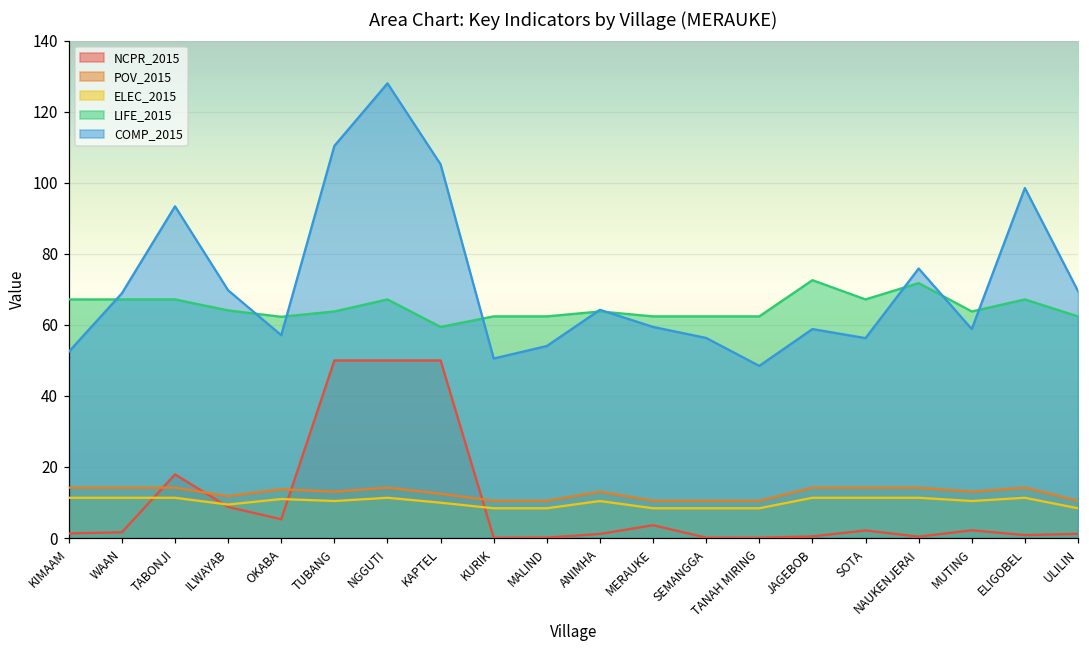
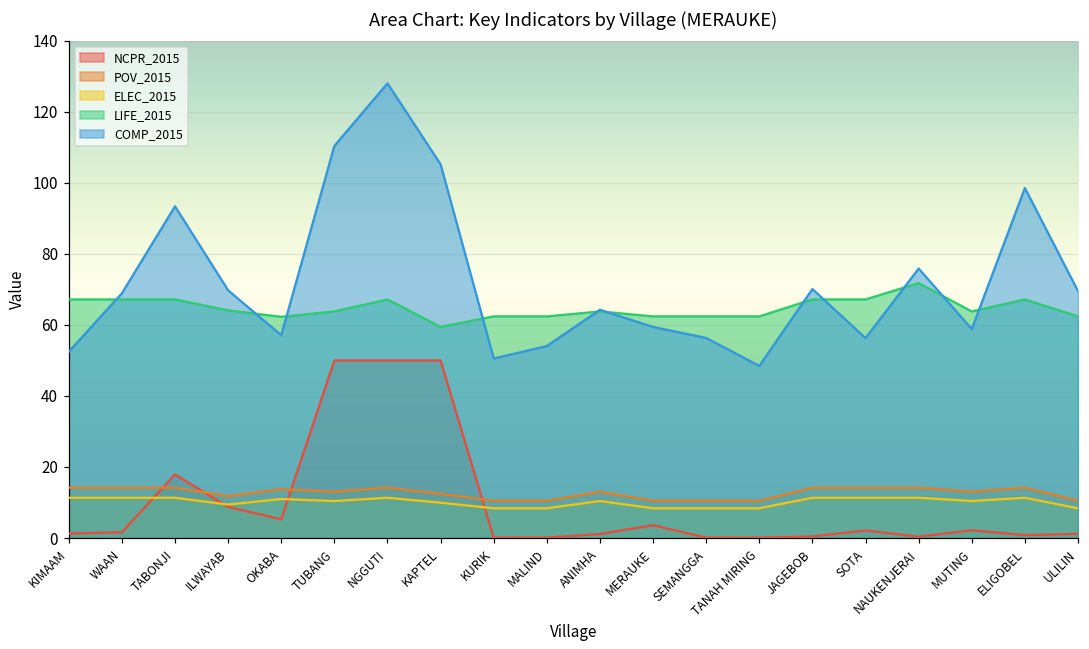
  {
    "LIFE_2015": {
      "KIMAAM": 67,
      "WAAN": 67,
      "TABONJI": 67,
      "ILWAYAB": 64,
      "OKABA": 62,
      "TUBANG": 64,
      "NGGUTI": 67,
      "KAPTEL": 59,
      "KURIK": 62,
      "MALIND": 62,
      "MERAUKE": 62,
      "SEMANGGA": 62,
      "TANAH MIRING": 62,
-     "JAGEBOB": 73,
+     "JAGEBOB": 67,
      "SOTA": 67,
      "NAUKENJERAI": 72,
      "MUTING": 64,
      "ELIGOBEL": 67,
      "ULILIN": 62
    },
    "COMP_2015": {
      "KIMAAM": 52,
      "WAAN": 69,
      "TABONJI": 93,
      "ILWAYAB": 70,
      "OKABA": 57,
      "TUBANG": 110,
      "NGGUTI": 128,
      "KAPTEL": 105,
      "KURIK": 51,
      "MALIND": 54,
      "MERAUKE": 59,
      "SEMANGGA": 56,
      "TANAH MIRING": 48,
-     "JAGEBOB": 59,
+     "JAGEBOB": 70,
      "SOTA": 56,
      "NAUKENJERAI": 76,
      "MUTING": 59,
      "ELIGOBEL": 99,
      "ULILIN": 70
    }
  }
